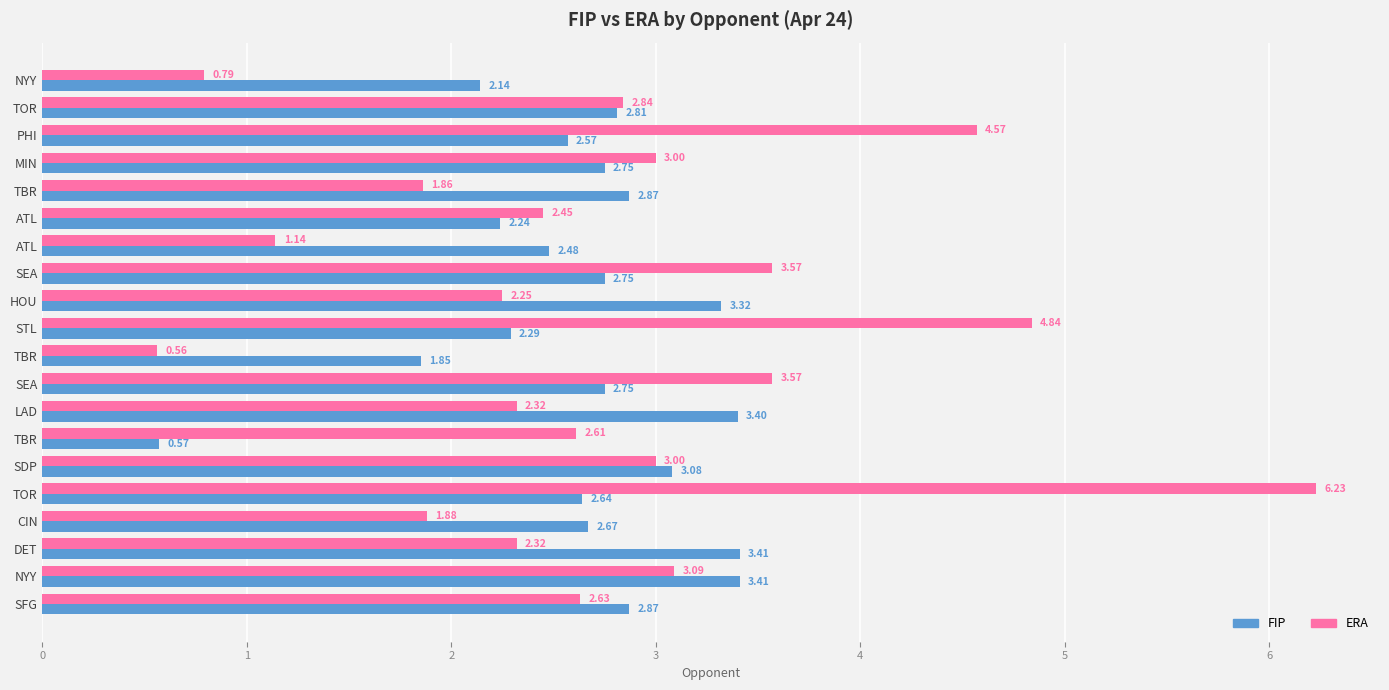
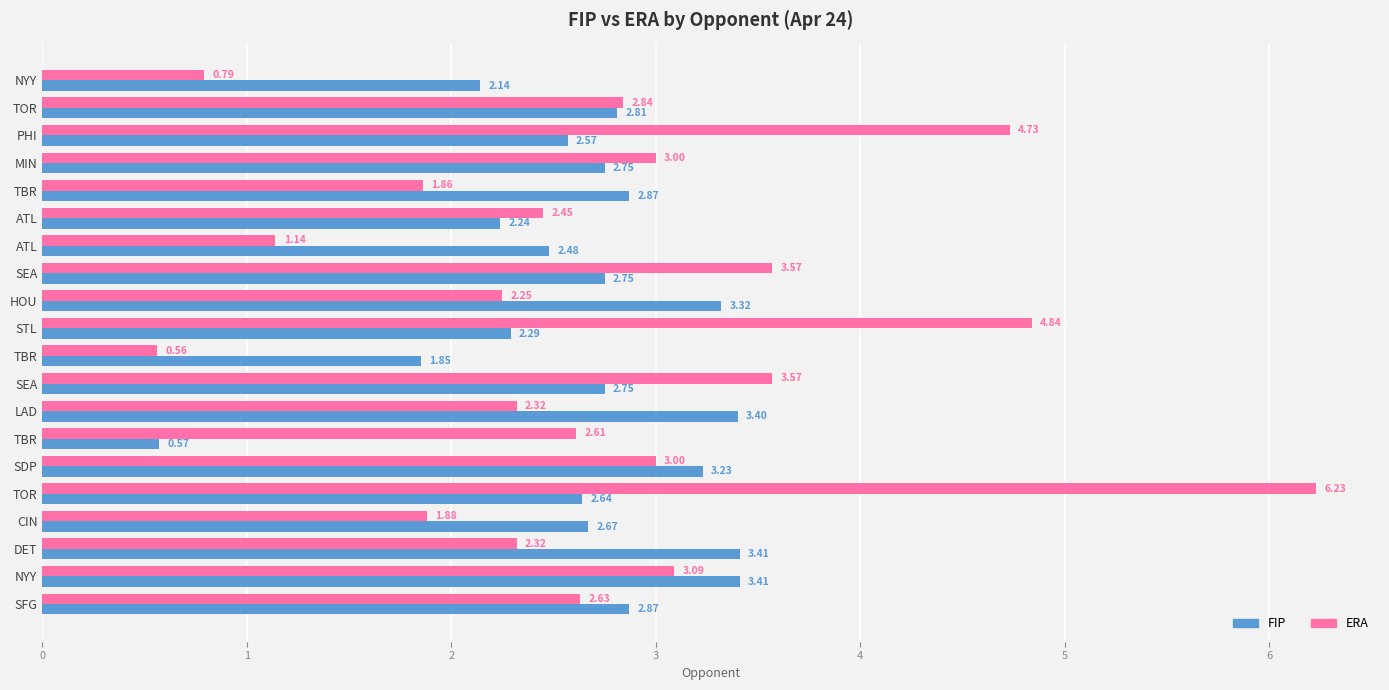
  {
    "FIP": {
      "PHI": 2.57,
      "MIN": 2.75,
      "HOU": 3.32,
      "STL": 2.29,
      "LAD": 3.40,
-     "SDP": 3.08,
+     "SDP": 3.23,
      "CIN": 2.67,
      "DET": 3.41,
      "SFG": 2.87
    },
    "ERA": {
-     "PHI": 4.57,
+     "PHI": 4.73,
      "MIN": 3.00,
      "HOU": 2.25,
      "STL": 4.84,
      "LAD": 2.32,
      "SDP": 3.00,
      "CIN": 1.88,
      "DET": 2.32,
      "SFG": 2.63
    }
  }
